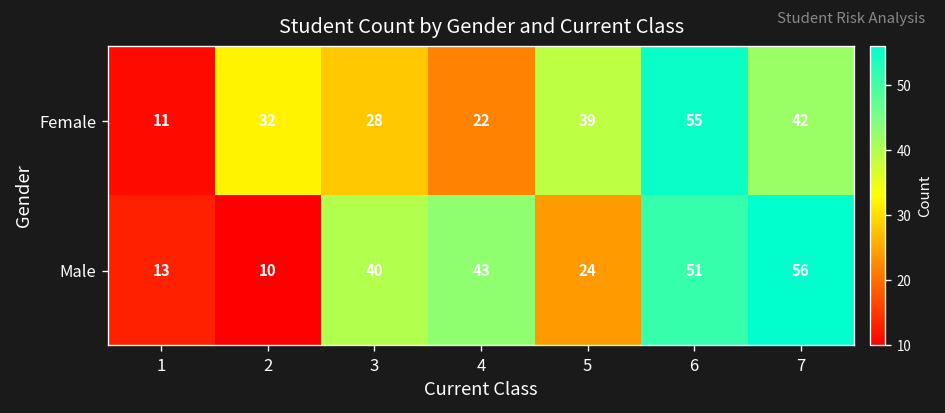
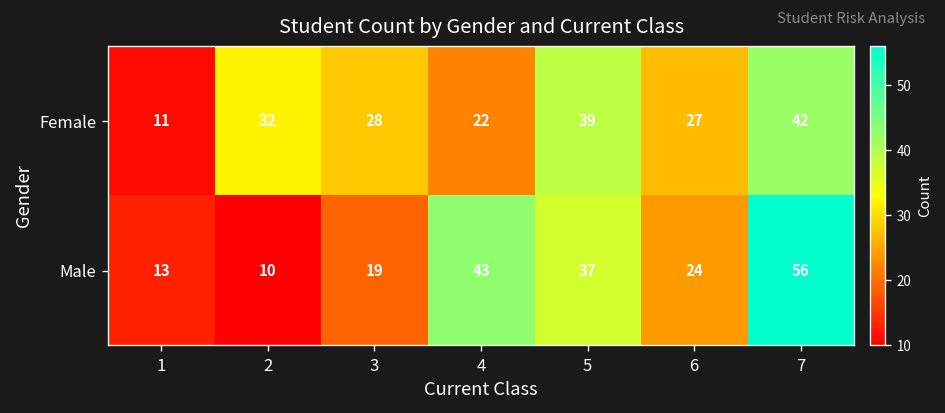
  {
    "Female": {
      "1": 11,
      "2": 32,
      "3": 28,
      "4": 22,
      "5": 39,
-     "6": 55,
+     "6": 27,
      "7": 42
    },
    "Male": {
      "1": 13,
      "2": 10,
-     "3": 40,
+     "3": 19,
      "4": 43,
-     "5": 24,
-     "6": 51,
+     "5": 37,
+     "6": 24,
      "7": 56
    }
  }
